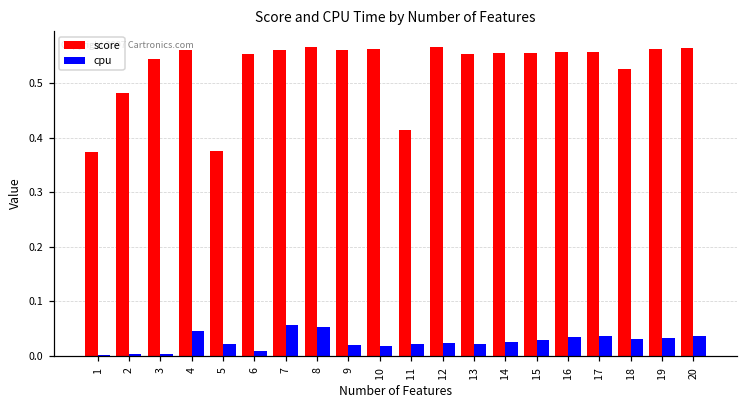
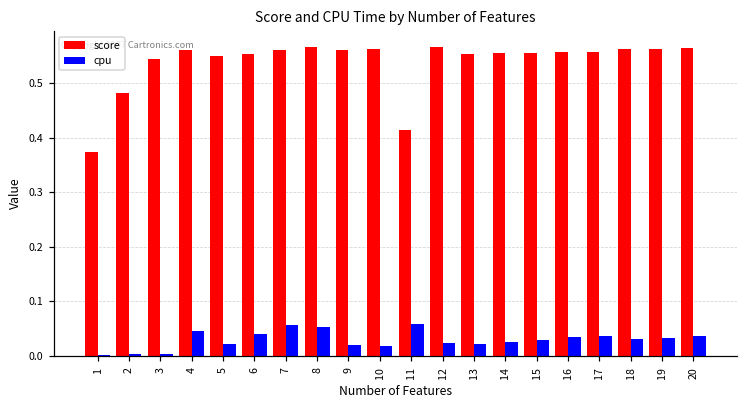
  {
    "score": {
      "1": 0.37,
      "2": 0.48,
      "3": 0.54,
-     "5": 0.37,
+     "5": 0.55,
      "6": 0.55,
      "7": 0.56,
      "8": 0.57,
      "9": 0.56,
      "10": 0.56,
      "11": 0.41,
      "12": 0.57,
      "13": 0.55,
      "14": 0.55,
      "15": 0.55,
      "16": 0.56,
      "17": 0.56,
-     "18": 0.53,
+     "18": 0.56,
      "19": 0.56,
      "20": 0.56
    },
    "cpu": {
      "4": 0.05,
      "5": 0.02,
-     "6": 0.01,
+     "6": 0.04,
      "7": 0.06,
      "8": 0.05,
      "9": 0.02,
      "10": 0.02,
-     "11": 0.02,
+     "11": 0.06,
      "12": 0.02,
      "13": 0.02,
      "14": 0.03,
      "15": 0.03,
      "16": 0.04,
      "17": 0.04,
      "18": 0.03,
      "19": 0.03,
      "20": 0.04
    }
  }
